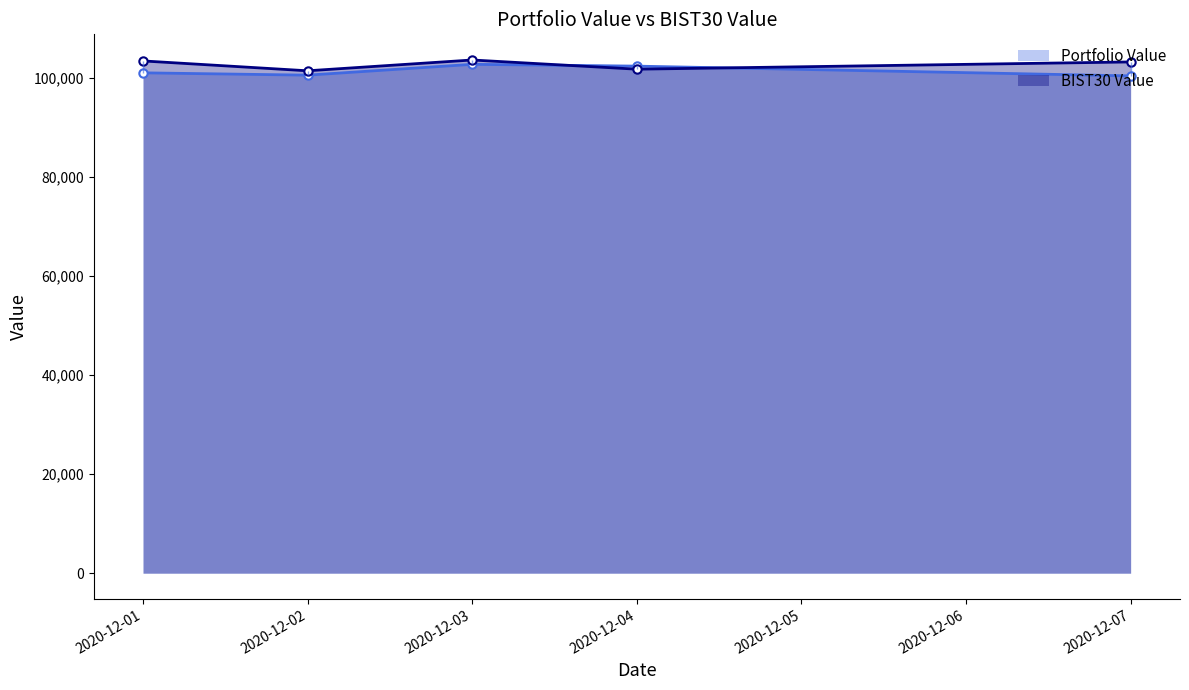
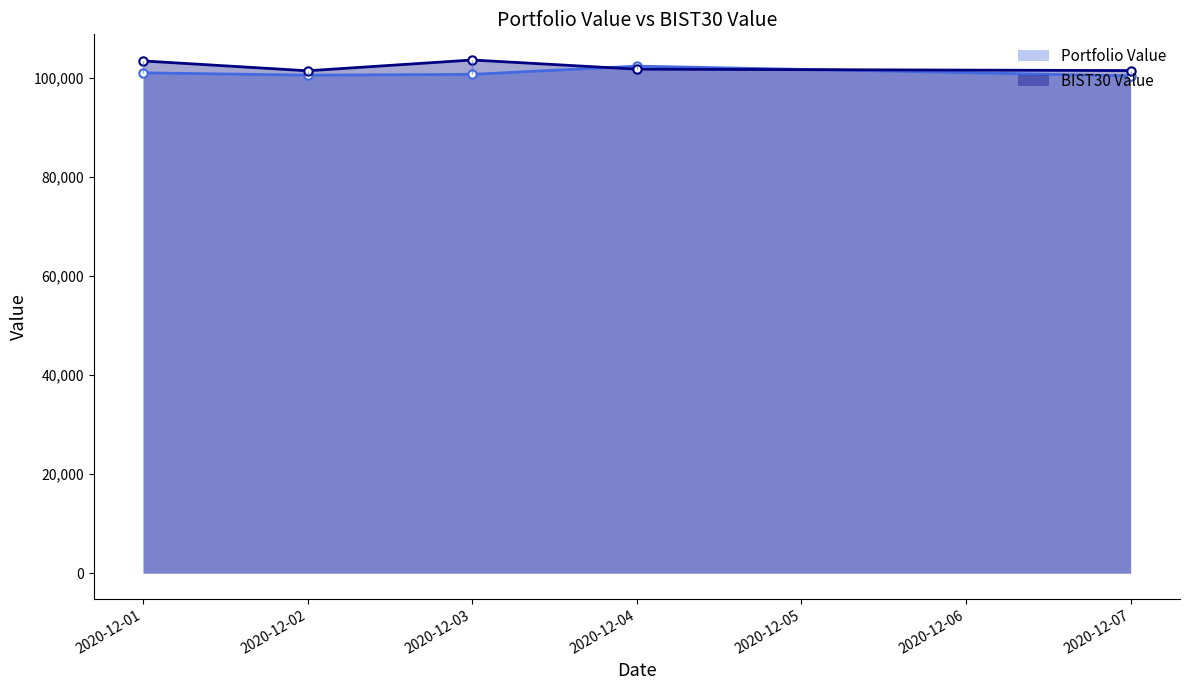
  {
    "Portfolio Value": {
      "2020-12-01": "101,000",
      "2020-12-02": "101,000",
-     "2020-12-03": "103,000",
+     "2020-12-03": "101,000",
      "2020-12-04": "102,000",
      "2020-12-07": "100,000"
    },
    "BIST30 Value": {
      "2020-12-01": "103,000",
      "2020-12-02": "101,000",
      "2020-12-03": "104,000",
      "2020-12-04": "102,000",
-     "2020-12-07": "103,000"
+     "2020-12-07": "101,000"
    }
  }
